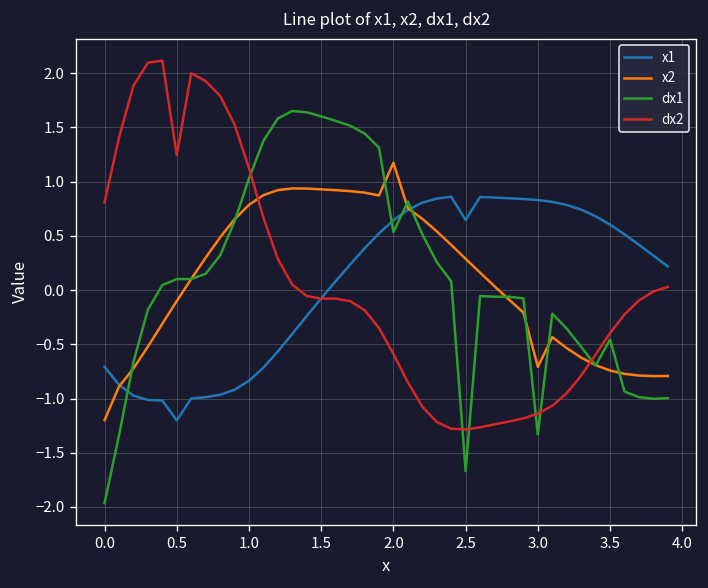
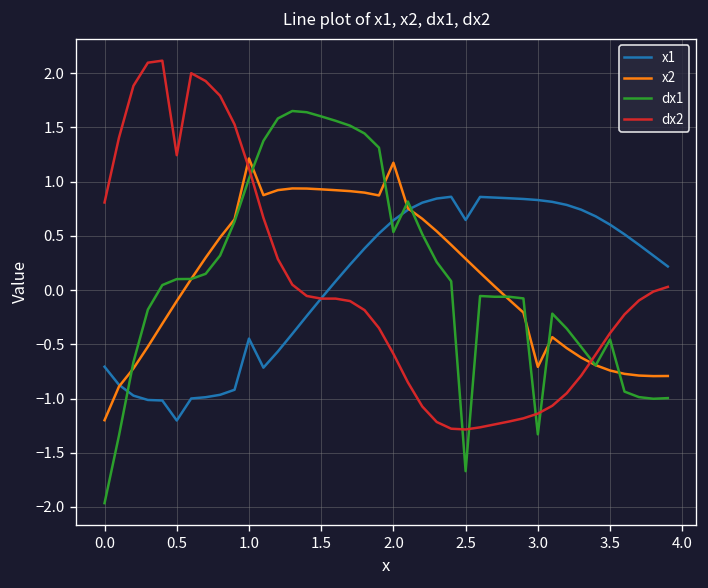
  {
    "x1": {
      "0.0": -0.7,
      "0.5": -1.2,
-     "1.0": -0.8,
+     "1.0": -0.4,
      "2.0": 0.6,
      "2.5": 0.6,
      "3.0": 0.8,
      "3.5": 0.6
    },
    "x2": {
      "0.0": -1.2,
      "0.5": -0.1,
-     "1.0": 0.8,
+     "1.0": 1.2,
      "1.5": 0.9,
      "2.0": 1.2,
      "2.5": 0.3,
      "3.0": -0.7,
      "3.5": -0.7
    },
    "dx1": {
      "0.0": -2.0,
      "0.5": 0.1,
      "1.0": 1.0,
      "1.5": 1.6,
      "2.0": 0.5,
      "2.5": -1.7,
      "3.0": -1.3,
      "3.5": -0.5
    },
    "dx2": {
      "0.0": 0.8,
      "0.5": 1.2,
      "1.0": 1.1,
      "2.0": -0.6,
      "2.5": -1.3,
      "3.0": -1.1,
      "3.5": -0.4
    }
  }
